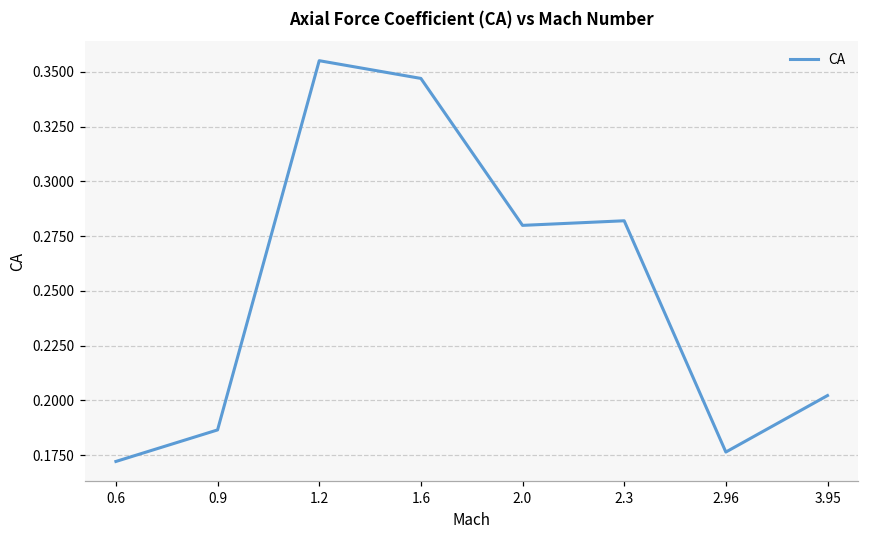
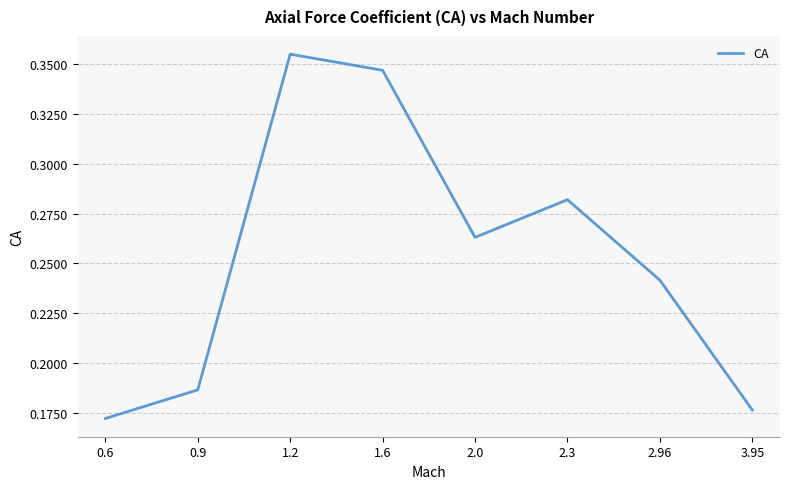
  {
    "0.6": 0.172,
    "0.9": 0.187,
    "1.2": 0.355,
    "1.6": 0.347,
-   "2.0": 0.280,
+   "2.0": 0.263,
    "2.3": 0.282,
-   "2.96": 0.176,
-   "3.95": 0.202
+   "2.96": 0.242,
+   "3.95": 0.176
  }
